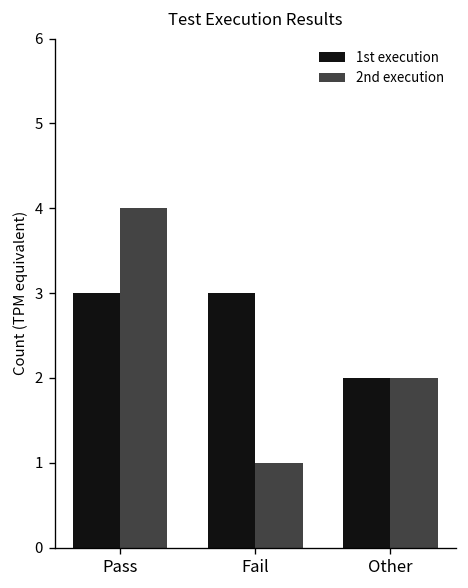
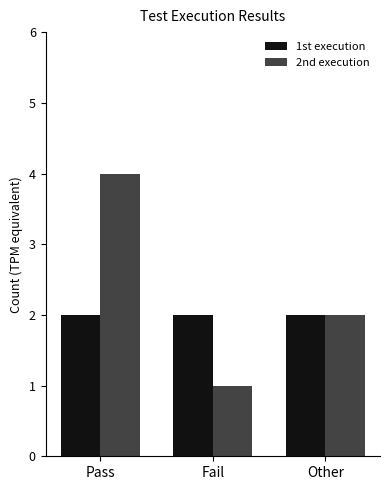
  {
    "1st execution": {
-     "Pass": 3,
-     "Fail": 3,
+     "Pass": 2,
+     "Fail": 2,
      "Other": 2
    },
    "2nd execution": {
      "Pass": 4,
      "Fail": 1,
      "Other": 2
    }
  }
